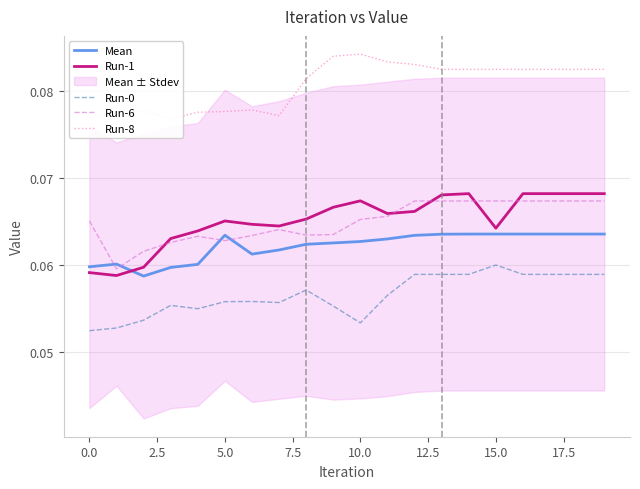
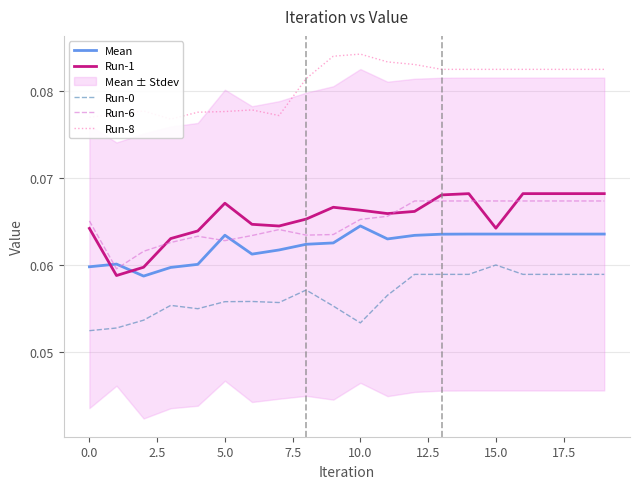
  {
    "Mean": {
      "0.0": 0.060,
      "5.0": 0.063,
-     "10.0": 0.063,
+     "10.0": 0.065,
      "15.0": 0.064
    },
    "Run-1": {
-     "0.0": 0.059,
-     "5.0": 0.065,
-     "10.0": 0.067,
+     "0.0": 0.064,
+     "5.0": 0.067,
+     "10.0": 0.066,
      "15.0": 0.064
    },
    "Run-0": {
      "0.0": 0.052,
      "5.0": 0.056,
      "10.0": 0.053,
      "15.0": 0.060
    }
  }
